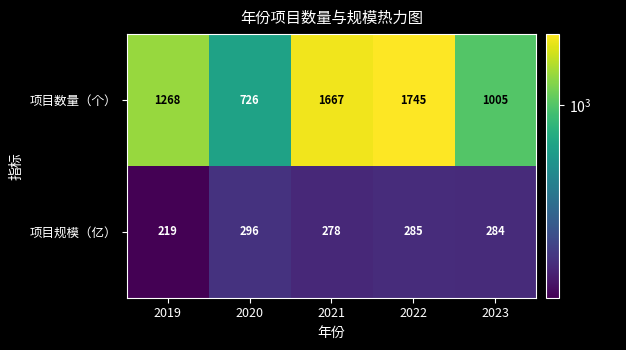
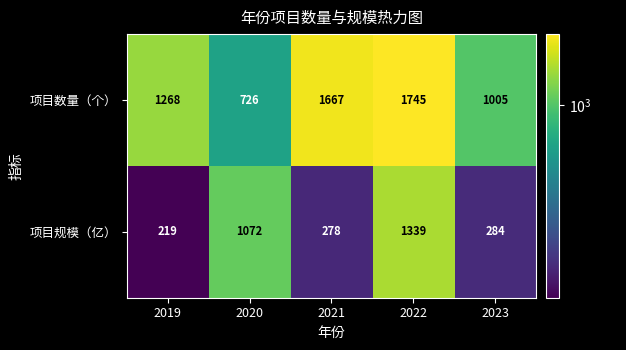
  {
    "项目数量（个）": {
      "2019": 1268,
      "2020": 726,
      "2021": 1667,
      "2022": 1745,
      "2023": 1005
    },
    "项目规模（亿）": {
      "2019": 219,
-     "2020": 296,
+     "2020": 1072,
      "2021": 278,
-     "2022": 285,
+     "2022": 1339,
      "2023": 284
    }
  }
